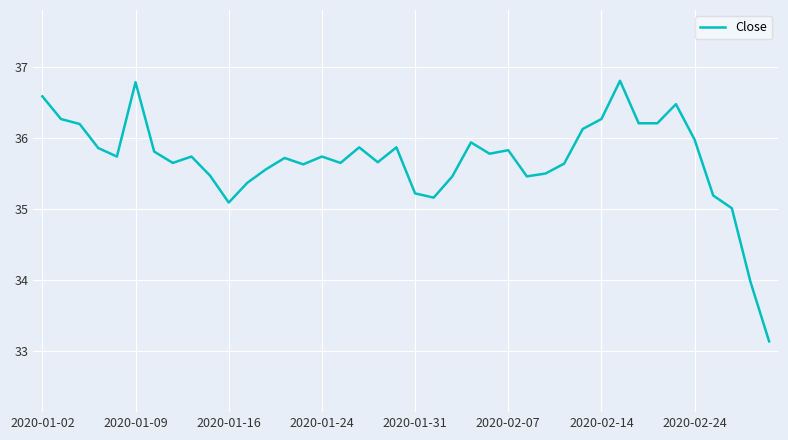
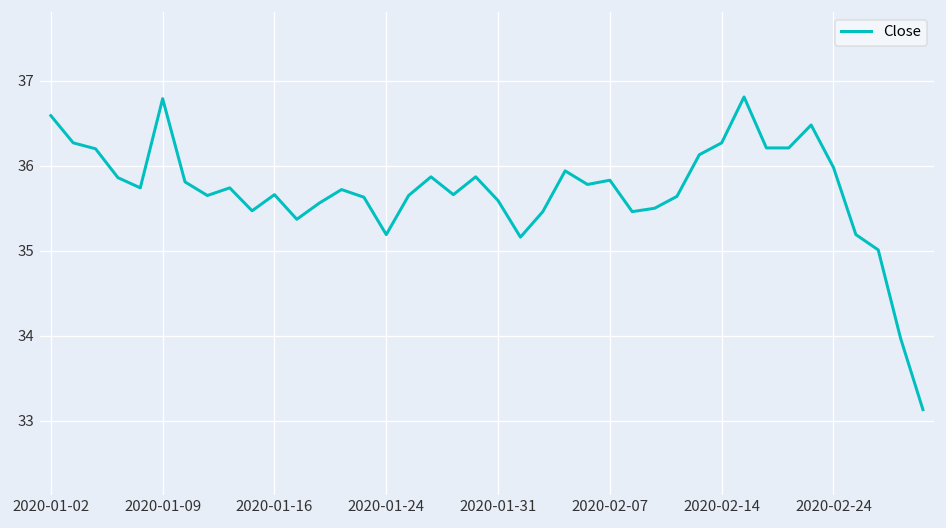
  {
    "2020-01-02": 36.6,
    "2020-01-09": 36.8,
-   "2020-01-16": 35.1,
-   "2020-01-24": 35.7,
-   "2020-01-31": 35.2,
+   "2020-01-16": 35.7,
+   "2020-01-24": 35.2,
+   "2020-01-31": 35.6,
    "2020-02-07": 35.8,
    "2020-02-14": 36.3,
    "2020-02-24": 36.0
  }
